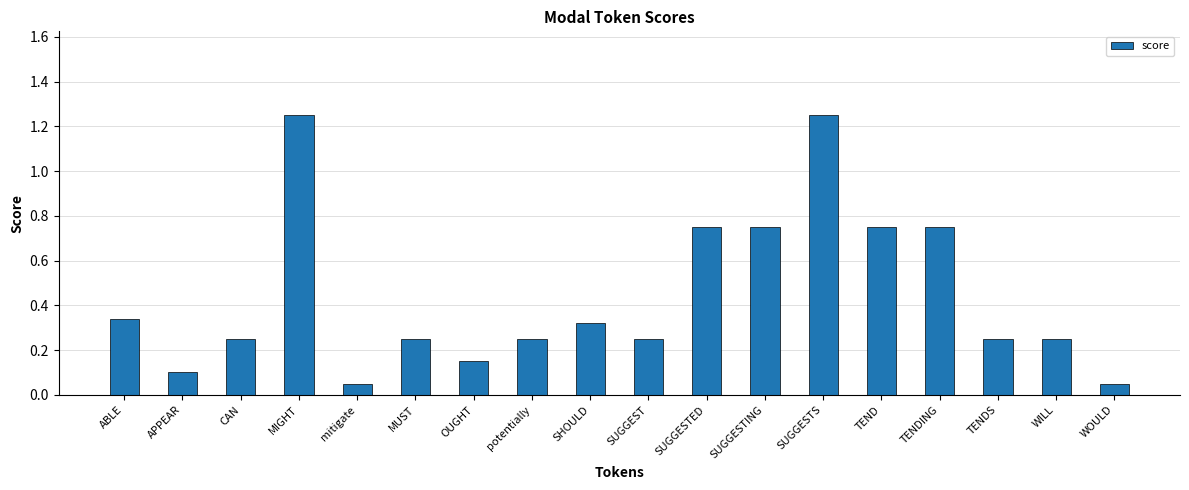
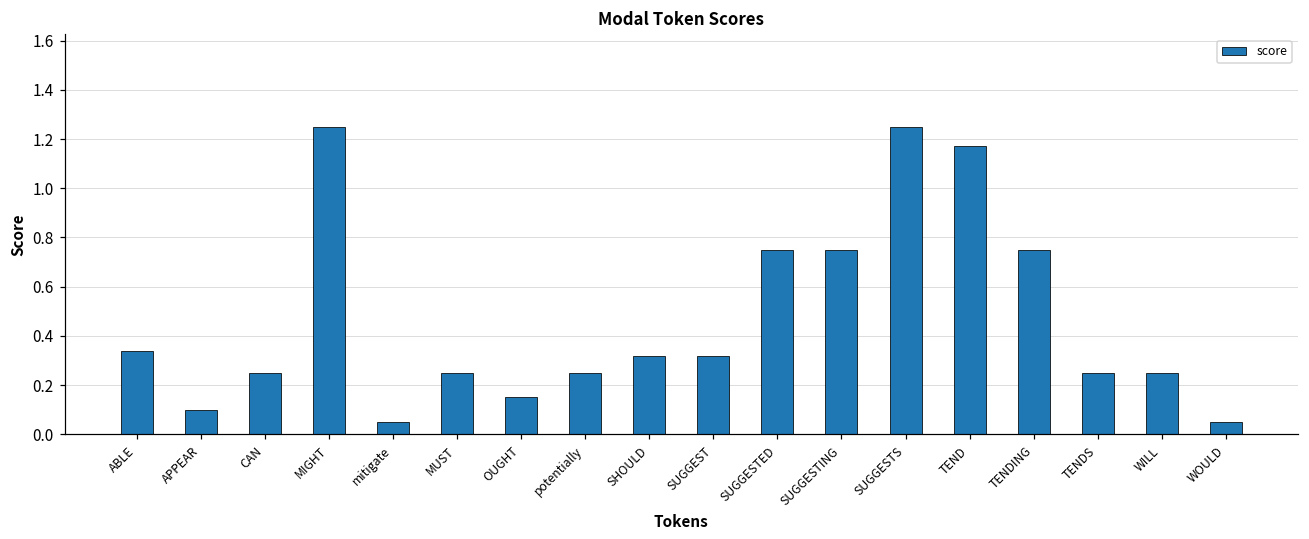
  {
    "ABLE": 0.34,
    "APPEAR": 0.10,
    "CAN": 0.25,
    "MIGHT": 1.25,
    "mitigate": 0.05,
    "MUST": 0.25,
    "OUGHT": 0.15,
    "potentially": 0.25,
    "SHOULD": 0.32,
-   "SUGGEST": 0.25,
+   "SUGGEST": 0.32,
    "SUGGESTED": 0.75,
    "SUGGESTING": 0.75,
    "SUGGESTS": 1.25,
-   "TEND": 0.75,
+   "TEND": 1.17,
    "TENDING": 0.75,
    "TENDS": 0.25,
    "WILL": 0.25,
    "WOULD": 0.05
  }
